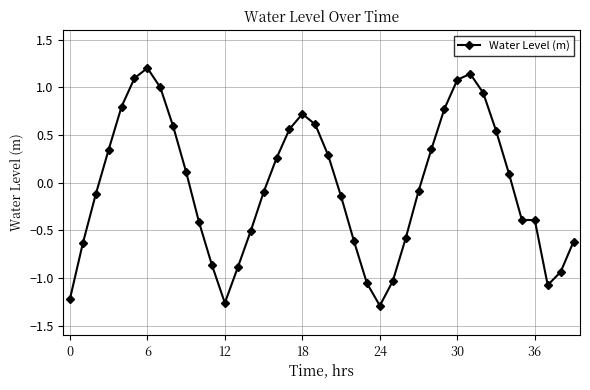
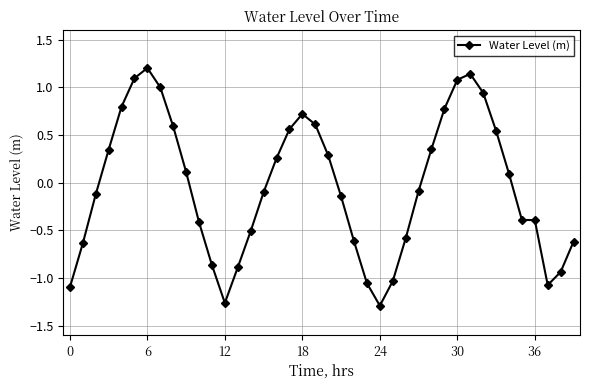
  {
-   "0": -1.2,
+   "0": -1.1,
    "6": 1.2,
    "12": -1.3,
    "18": 0.7,
    "24": -1.3,
    "30": 1.1,
    "36": -0.4
  }
